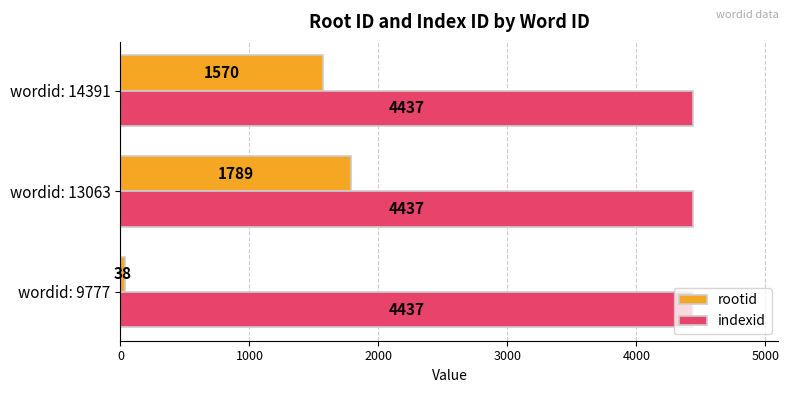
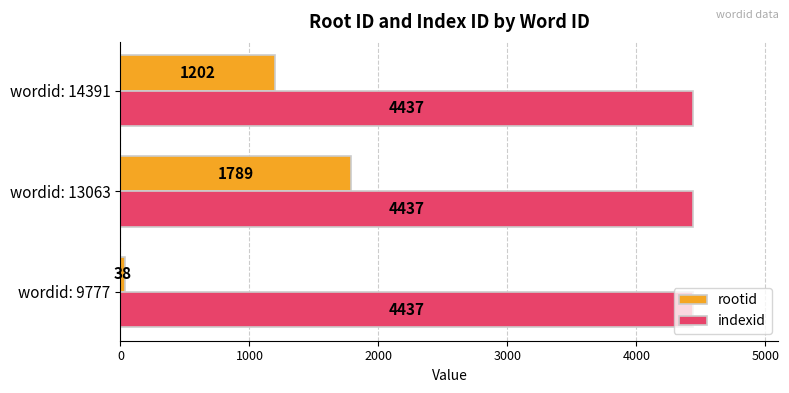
  {
    "rootid": {
-     "wordid: 14391": 1570,
+     "wordid: 14391": 1202,
      "wordid: 13063": 1789,
      "wordid: 9777": 38
    },
    "indexid": {
      "wordid: 14391": 4437,
      "wordid: 13063": 4437
    }
  }
